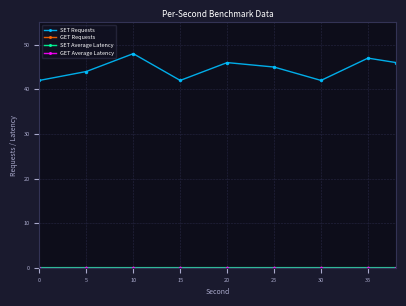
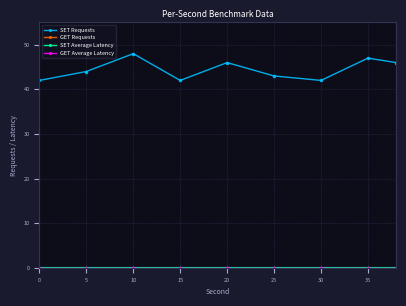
  {
    "SET Requests": {
      "0": 42,
      "5": 44,
      "10": 48,
      "15": 42,
      "20": 46,
-     "25": 45,
+     "25": 43,
      "30": 42,
      "35": 47
    },
    "GET Average Latency": {
      "0": 0,
      "5": 0,
      "10": 0,
      "15": 0,
      "20": 0,
      "25": 0,
      "30": 0,
      "35": 0
    }
  }
